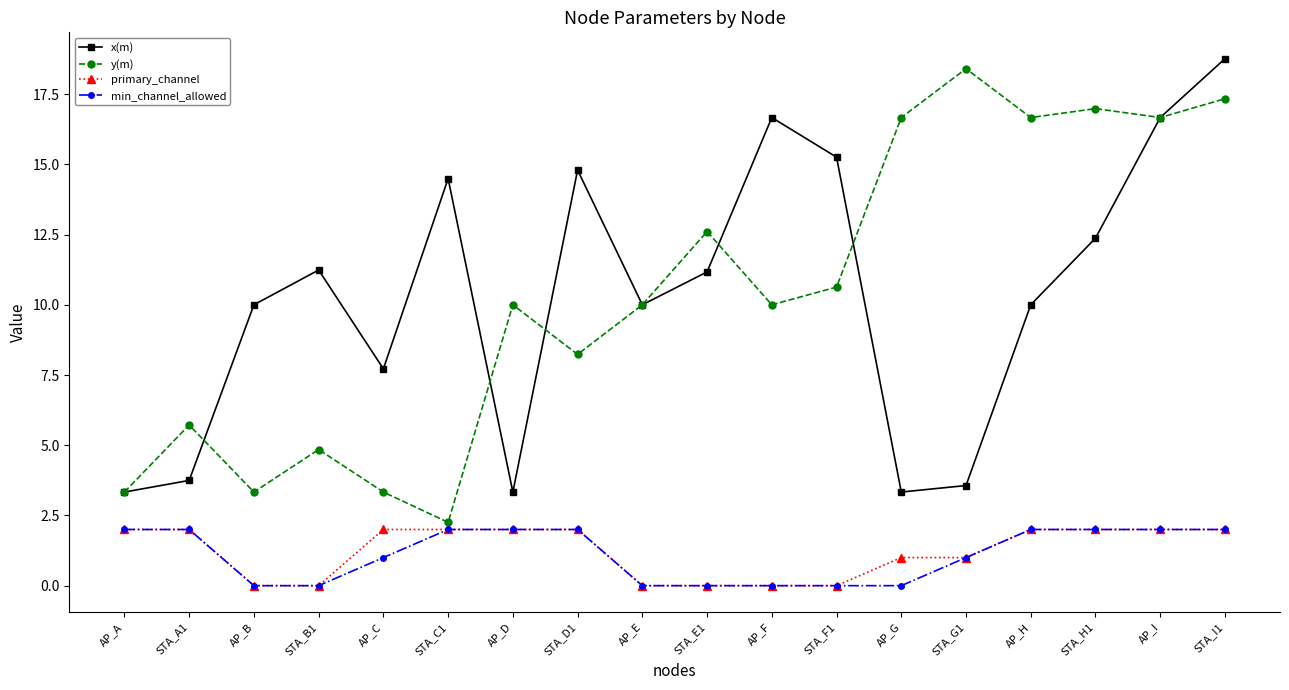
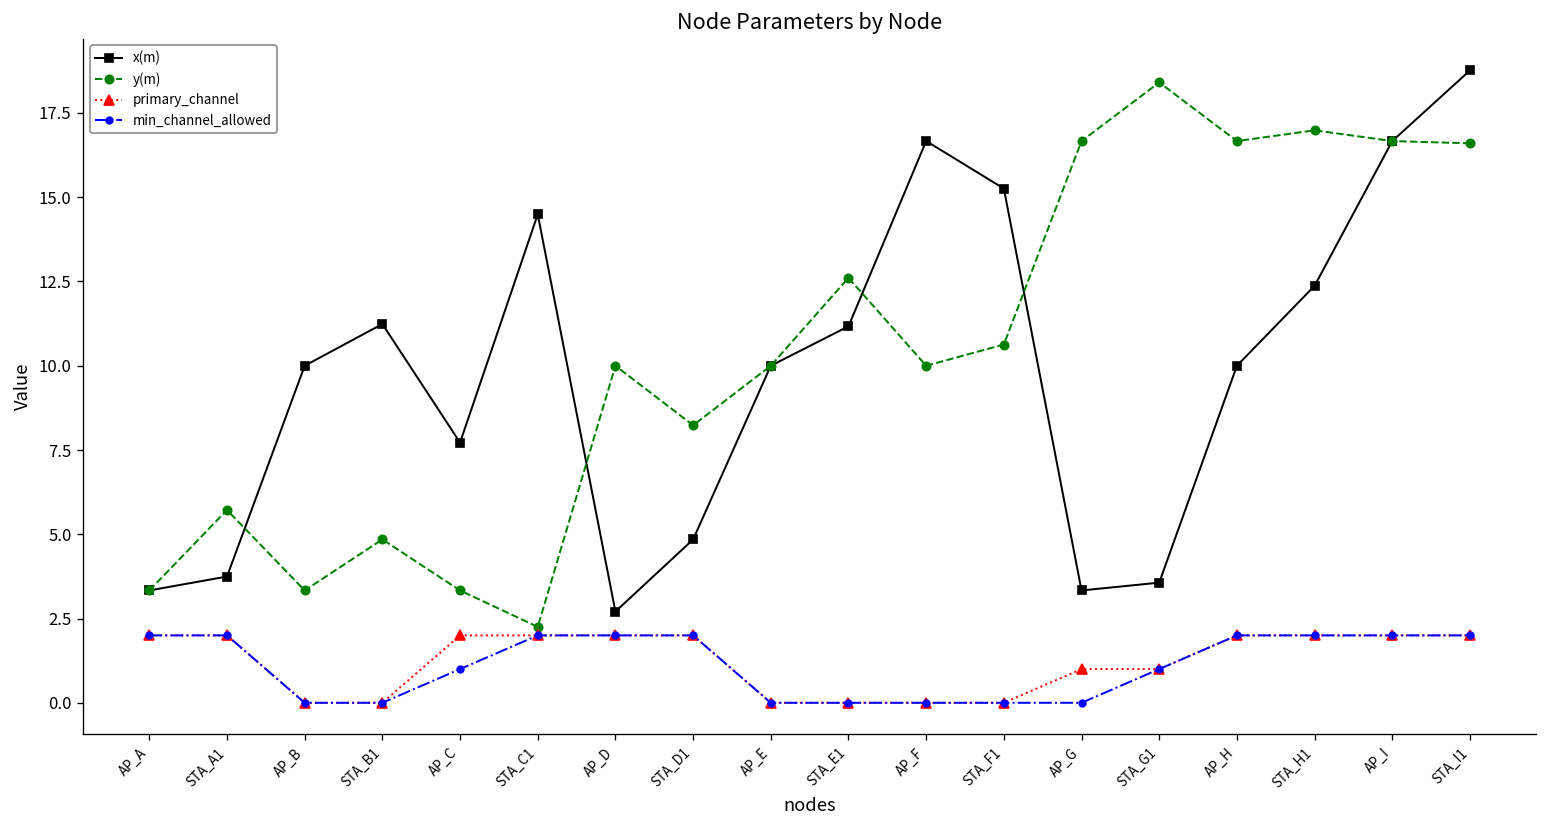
  {
    "x(m)": {
      "STA_A1": 3.7,
      "AP_B": 10.0,
      "STA_B1": 11.2,
      "AP_C": 7.7,
      "STA_C1": 14.5,
-     "AP_D": 3.3,
-     "STA_D1": 14.8,
+     "AP_D": 2.7,
+     "STA_D1": 4.8,
      "STA_E1": 11.2,
      "AP_F": 16.7,
      "STA_F1": 15.3,
      "AP_G": 3.3,
      "STA_G1": 3.6,
      "AP_H": 10.0,
      "STA_H1": 12.4,
      "STA_I1": 18.8
    },
    "y(m)": {
      "STA_A1": 5.7,
      "AP_B": 3.3,
      "STA_B1": 4.8,
      "AP_C": 3.3,
      "STA_C1": 2.3,
      "AP_D": 10.0,
      "STA_D1": 8.2,
      "STA_E1": 12.6,
      "AP_F": 10.0,
      "STA_F1": 10.6,
      "AP_G": 16.7,
      "STA_G1": 18.4,
      "AP_H": 16.7,
      "STA_H1": 17.0,
-     "STA_I1": 17.3
+     "STA_I1": 16.6
    },
    "primary_channel": {
      "AP_C": 2.0,
      "AP_G": 1.0
    },
    "min_channel_allowed": {
      "AP_C": 1.0,
      "AP_G": 0.0
    }
  }
